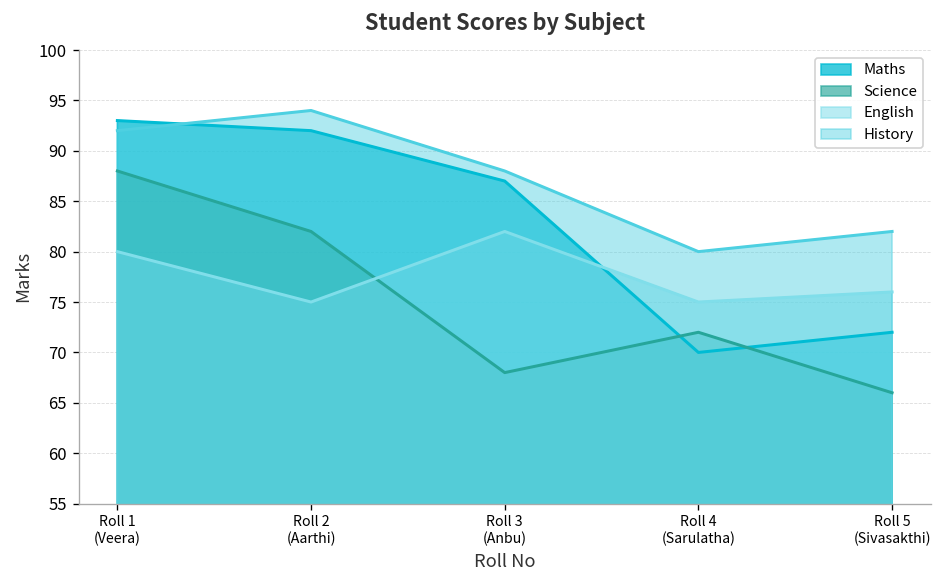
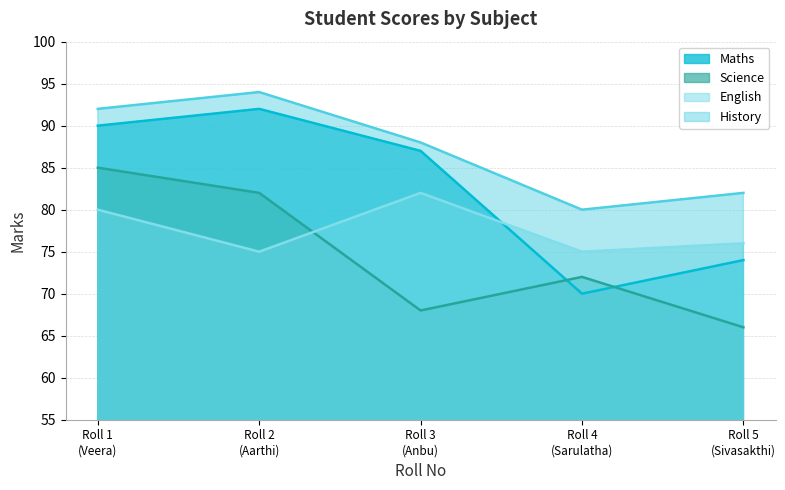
  {
    "Maths": {
-     "Roll 1 (Veera)": 93,
+     "Roll 1 (Veera)": 90,
      "Roll 2 (Aarthi)": 92,
      "Roll 3 (Anbu)": 87,
      "Roll 4 (Sarulatha)": 70,
-     "Roll 5 (Sivasakthi)": 72
+     "Roll 5 (Sivasakthi)": 74
    },
    "Science": {
-     "Roll 1 (Veera)": 88,
+     "Roll 1 (Veera)": 85,
      "Roll 2 (Aarthi)": 82,
      "Roll 3 (Anbu)": 68,
      "Roll 4 (Sarulatha)": 72,
      "Roll 5 (Sivasakthi)": 66
    }
  }
